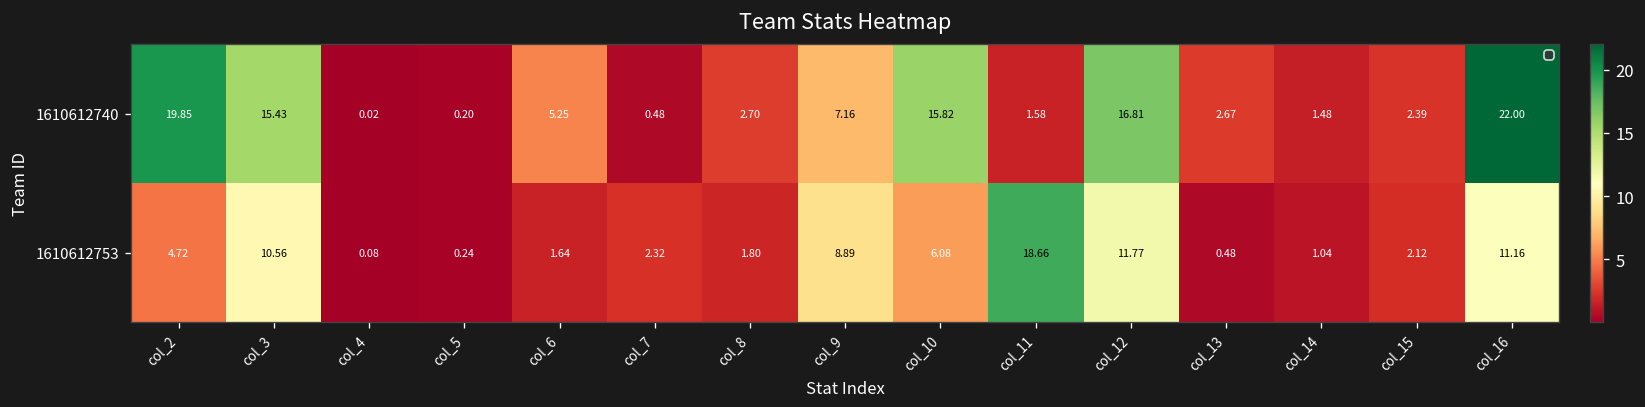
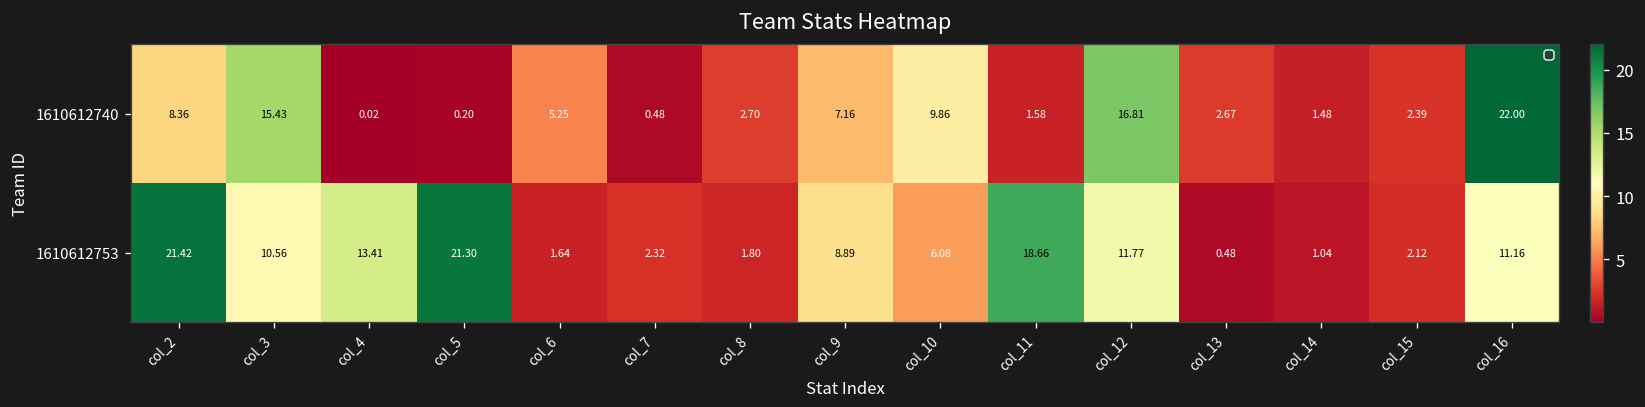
  {
    "1610612740": {
-     "col_2": 19.85,
+     "col_2": 8.36,
      "col_3": 15.43,
      "col_4": 0.02,
      "col_5": 0.20,
      "col_6": 5.25,
      "col_7": 0.48,
      "col_8": 2.70,
      "col_9": 7.16,
-     "col_10": 15.82,
+     "col_10": 9.86,
      "col_11": 1.58,
      "col_12": 16.81,
      "col_13": 2.67,
      "col_14": 1.48,
      "col_15": 2.39,
      "col_16": 22.00
    },
    "1610612753": {
-     "col_2": 4.72,
+     "col_2": 21.42,
      "col_3": 10.56,
-     "col_4": 0.08,
-     "col_5": 0.24,
+     "col_4": 13.41,
+     "col_5": 21.30,
      "col_6": 1.64,
      "col_7": 2.32,
      "col_8": 1.80,
      "col_9": 8.89,
      "col_10": 6.08,
      "col_11": 18.66,
      "col_12": 11.77,
      "col_13": 0.48,
      "col_14": 1.04,
      "col_15": 2.12,
      "col_16": 11.16
    }
  }
